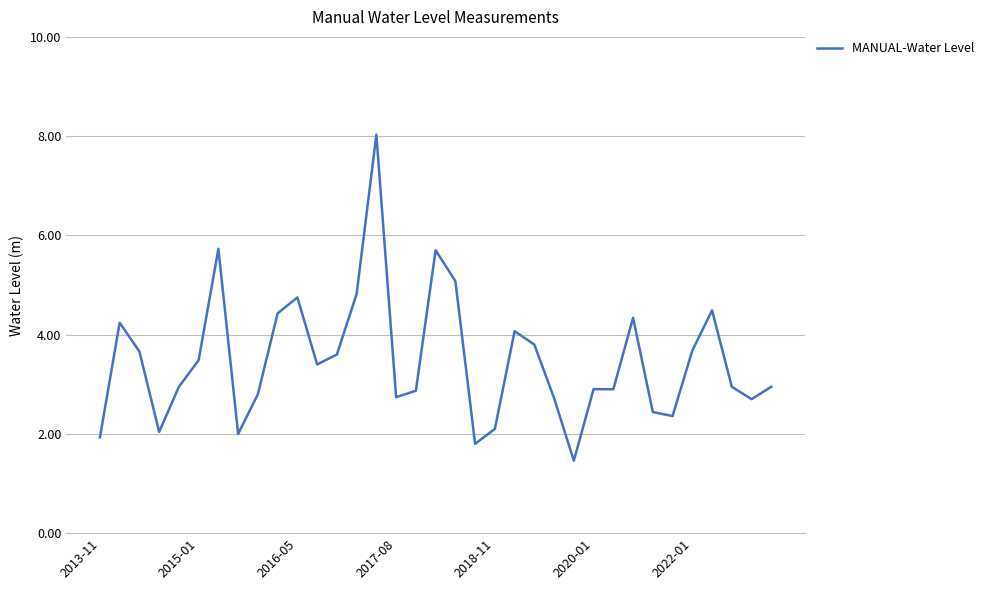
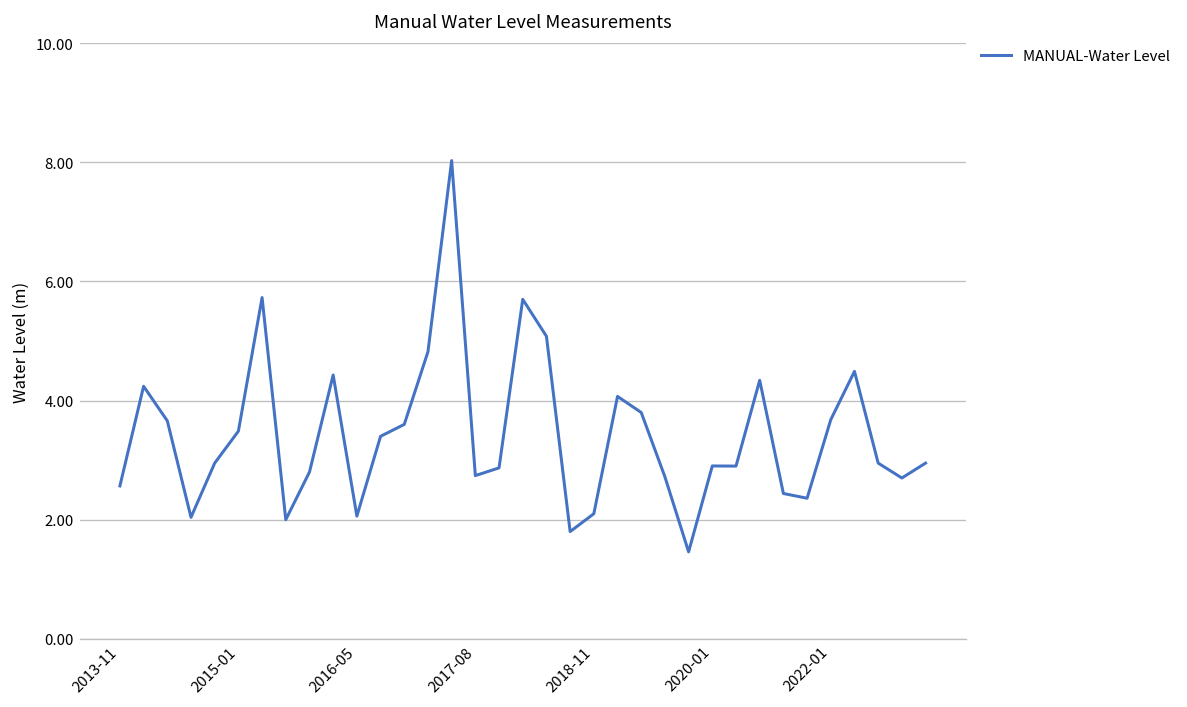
  {
-   "2013-11": 1.9,
+   "2013-11": 2.6,
    "2015-01": 3.5,
-   "2016-05": 4.8,
+   "2016-05": 2.1,
    "2017-08": 2.7,
    "2018-11": 2.1,
    "2020-01": 2.9,
    "2022-01": 3.7
  }
